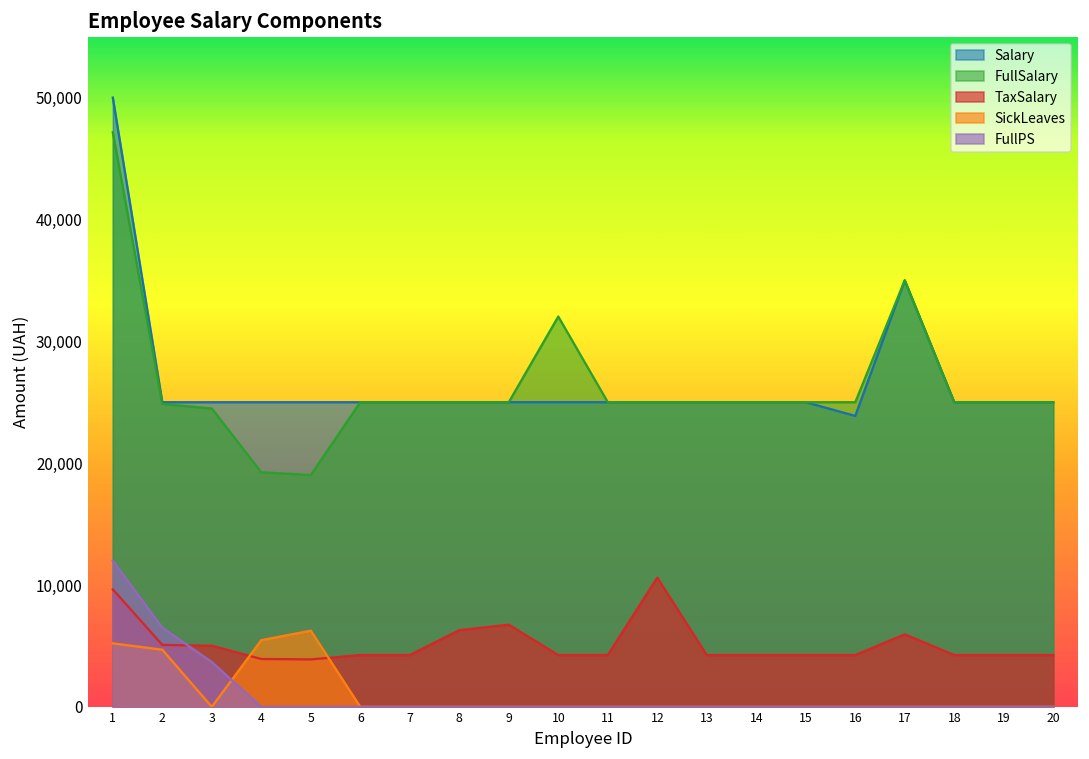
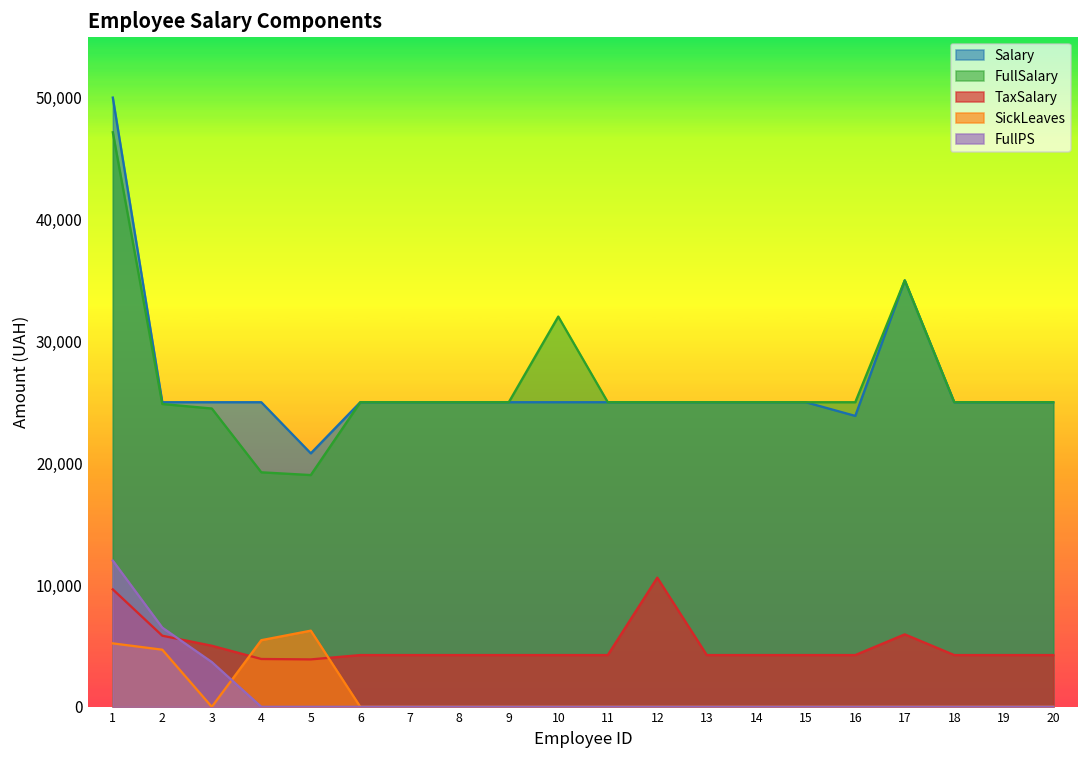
  {
    "Salary": {
      "1": "50,000",
      "3": "25,000",
      "4": "25,000",
-     "5": "25,000",
+     "5": "20,800",
      "10": "25,000",
      "16": "23,900"
    },
    "FullSalary": {
      "1": "47,200",
      "3": "24,500",
      "4": "19,200",
      "5": "19,000",
      "10": "32,000",
      "16": "25,000"
    },
    "TaxSalary": {
      "1": "9,600",
-     "2": "5,100",
+     "2": "5,800",
      "3": "5,000",
      "4": "3,900",
      "5": "3,900",
      "6": "4,300",
      "7": "4,300",
-     "8": "6,300",
-     "9": "6,700",
+     "8": "4,300",
+     "9": "4,300",
      "10": "4,300",
      "11": "4,300",
      "12": "10,600",
      "13": "4,300",
      "14": "4,300",
      "15": "4,300",
      "16": "4,300",
      "17": "6,000",
      "18": "4,300",
      "19": "4,300",
      "20": "4,300"
    },
    "SickLeaves": {
      "1": "5,200",
      "2": "4,700",
      "3": "0",
      "4": "5,500",
      "5": "6,300"
    },
    "FullPS": {
      "1": "12,000",
      "2": "6,500",
      "3": "3,700",
      "4": "0",
      "5": "0"
    }
  }
